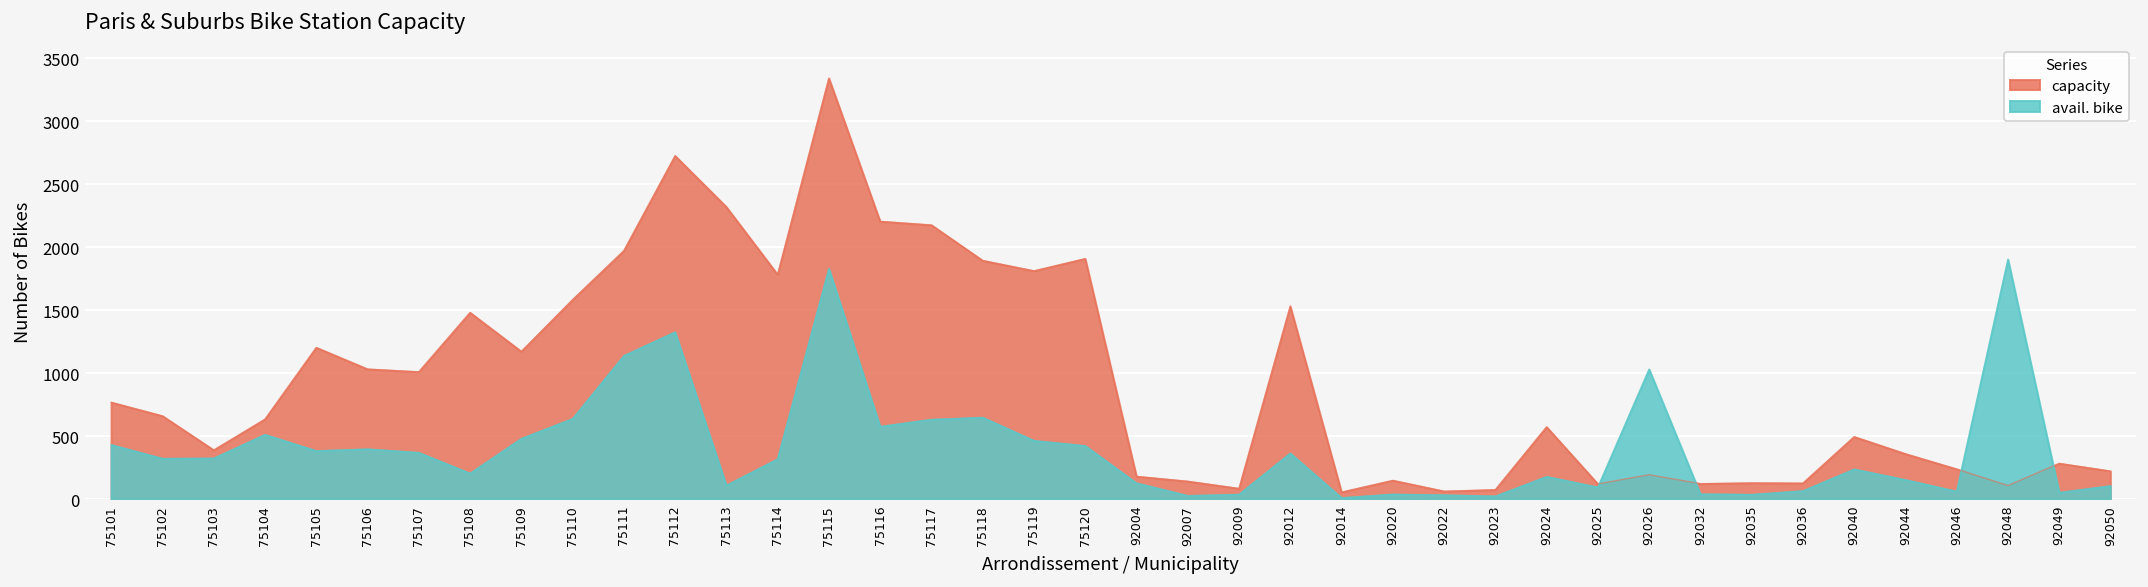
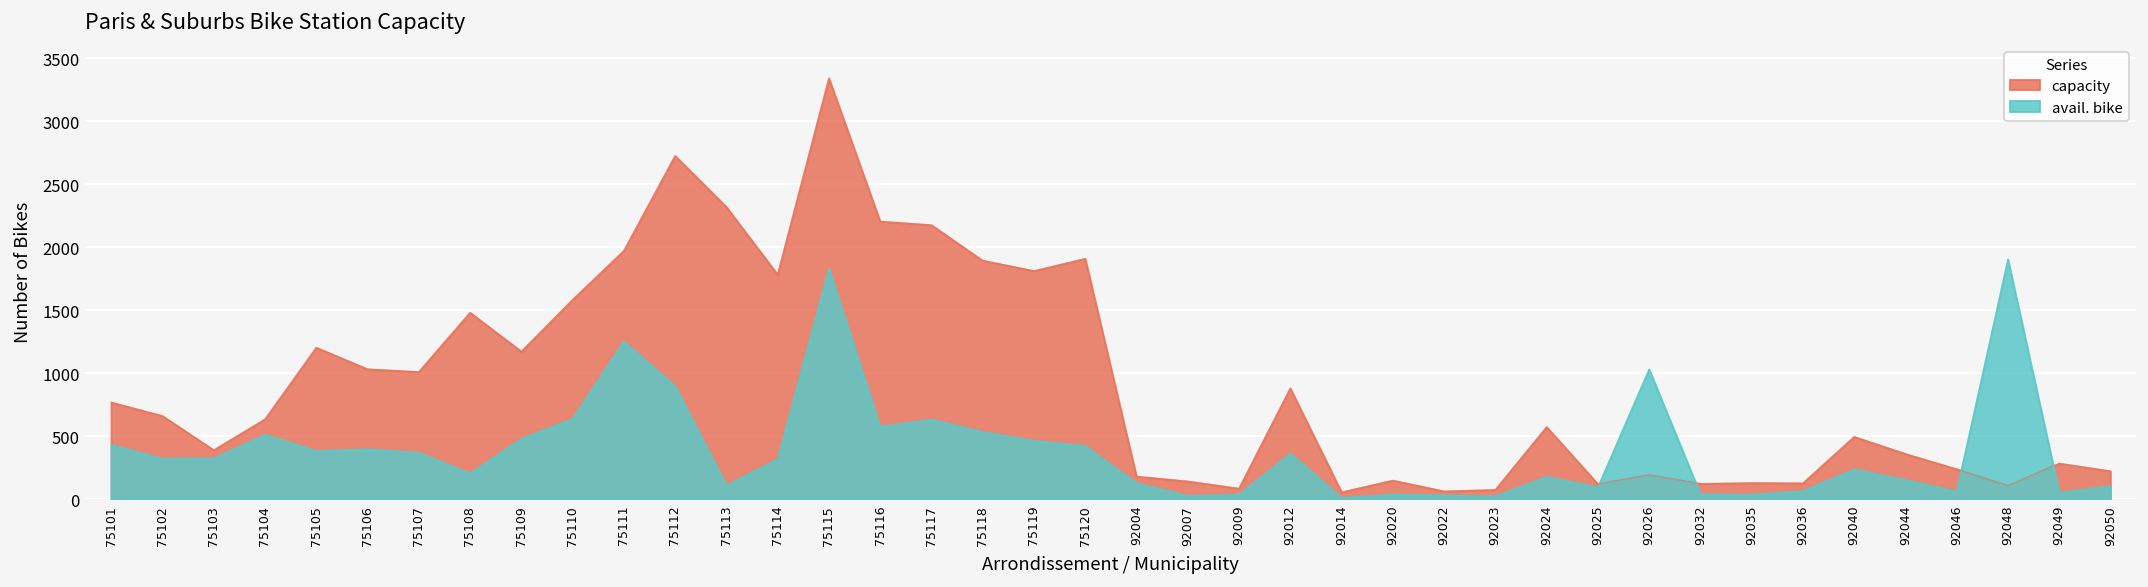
  {
    "capacity": {
      "75101": 770,
      "75102": 660,
      "75103": 390,
      "75104": 630,
      "75105": 1200,
      "75106": 1030,
      "75107": 1010,
      "75108": 1480,
      "75109": 1170,
      "75110": 1580,
      "75111": 1970,
      "75112": 2730,
      "75113": 2320,
      "75114": 1780,
      "75115": 3340,
      "75116": 2210,
      "75117": 2180,
      "75118": 1890,
      "75119": 1810,
      "75120": 1910,
      "92004": 180,
      "92007": 140,
      "92009": 80,
-     "92012": 1530,
+     "92012": 880,
      "92014": 60,
      "92020": 150,
      "92022": 60,
      "92023": 70,
      "92024": 570,
      "92025": 120,
      "92026": 190,
      "92032": 120,
      "92035": 130,
      "92036": 130,
      "92040": 500,
      "92044": 360,
      "92046": 240,
      "92048": 110,
      "92049": 280,
      "92050": 220
    },
    "avail. bike": {
      "75101": 430,
      "75102": 320,
      "75103": 320,
      "75104": 510,
      "75105": 380,
      "75106": 400,
      "75107": 370,
      "75108": 200,
      "75109": 480,
      "75110": 640,
-     "75111": 1140,
-     "75112": 1330,
+     "75111": 1250,
+     "75112": 900,
      "75113": 110,
      "75114": 320,
      "75115": 1830,
      "75116": 580,
      "75117": 630,
-     "75118": 650,
+     "75118": 530,
      "75119": 460,
      "75120": 420,
      "92004": 130,
      "92007": 30,
      "92009": 40,
      "92012": 360,
      "92014": 10,
      "92020": 40,
      "92022": 30,
      "92023": 20,
      "92024": 180,
      "92025": 90,
      "92026": 1030,
      "92032": 40,
      "92035": 40,
      "92036": 70,
      "92040": 240,
      "92044": 150,
      "92046": 60,
      "92048": 1900,
      "92049": 50,
      "92050": 110
    }
  }
